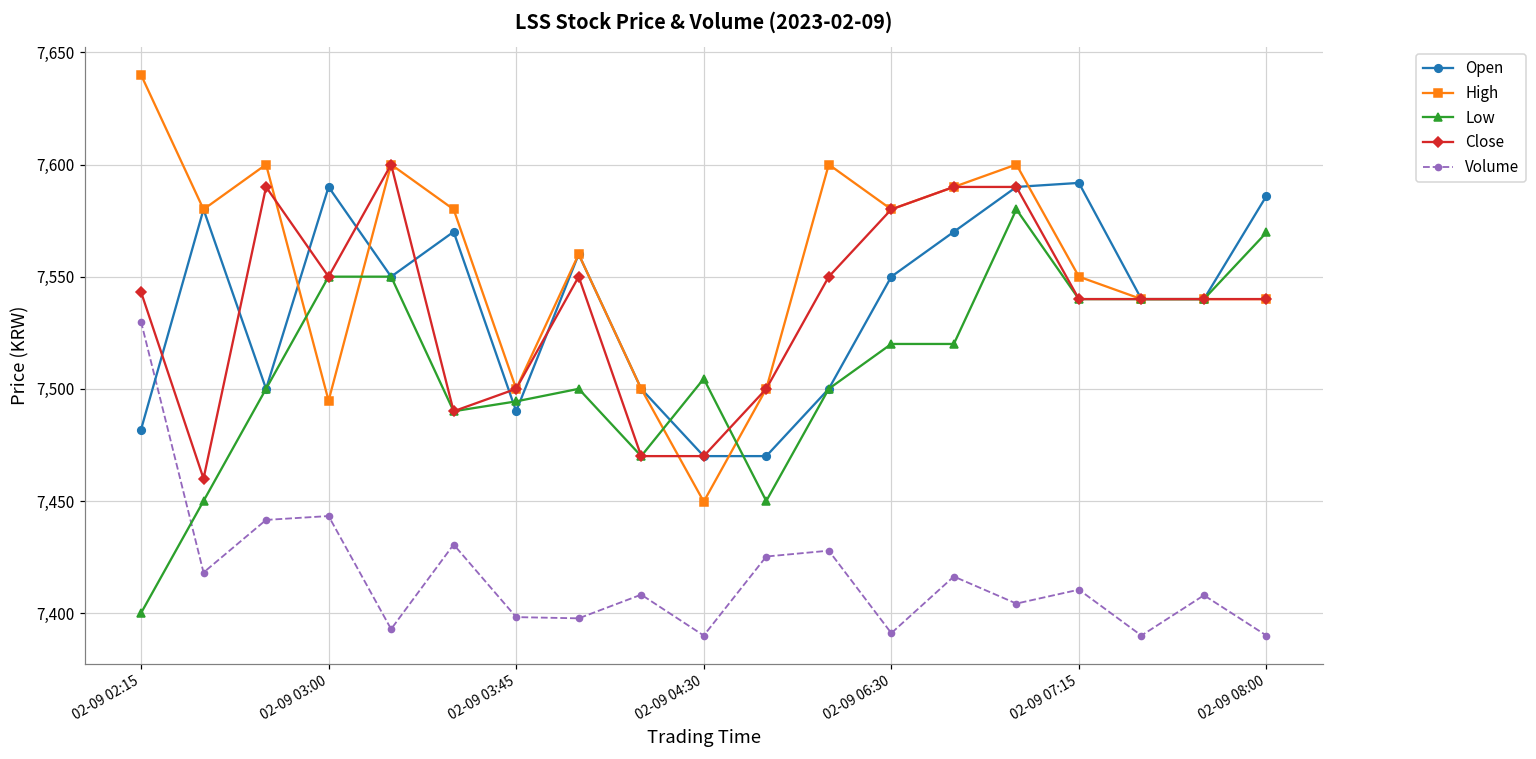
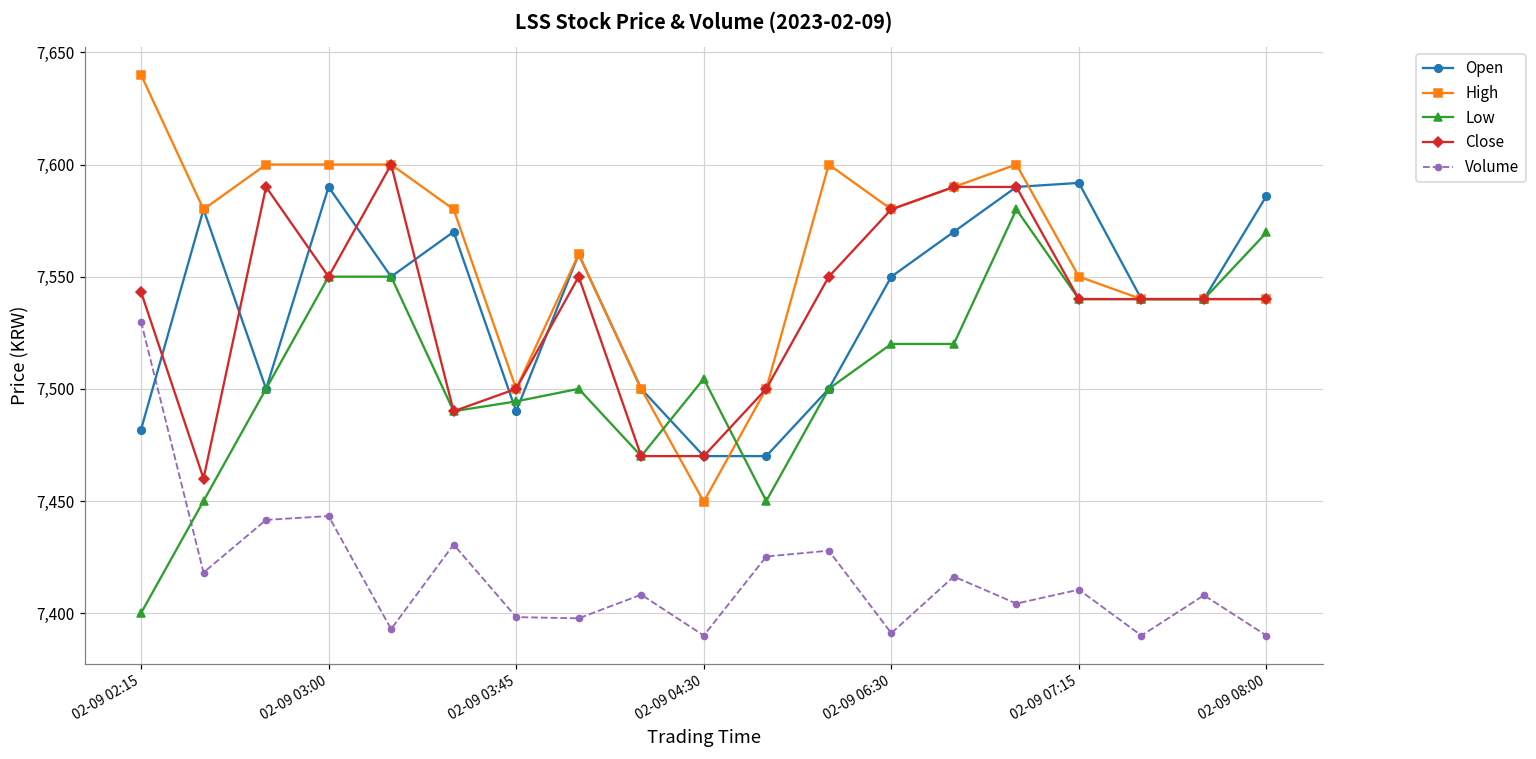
  {
    "Open": {
      "02-09 02:15": "7,482",
      "02-09 03:00": "7,590",
      "02-09 03:45": "7,490",
      "02-09 06:30": "7,550",
      "02-09 07:15": "7,592",
      "02-09 08:00": "7,586"
    },
    "High": {
      "02-09 02:15": "7,640",
-     "02-09 03:00": "7,495",
+     "02-09 03:00": "7,600",
      "02-09 04:30": "7,450",
      "02-09 07:15": "7,550"
    },
    "Low": {
      "02-09 02:15": "7,400",
      "02-09 03:45": "7,494",
      "02-09 04:30": "7,505",
      "02-09 06:30": "7,520",
      "02-09 08:00": "7,570"
    },
    "Close": {
      "02-09 02:15": "7,543"
    },
    "Volume": {
      "02-09 02:15": "7,530",
      "02-09 03:00": "7,443",
      "02-09 03:45": "7,398",
      "02-09 04:30": "7,390",
      "02-09 06:30": "7,391",
      "02-09 07:15": "7,410",
      "02-09 08:00": "7,390"
    }
  }
